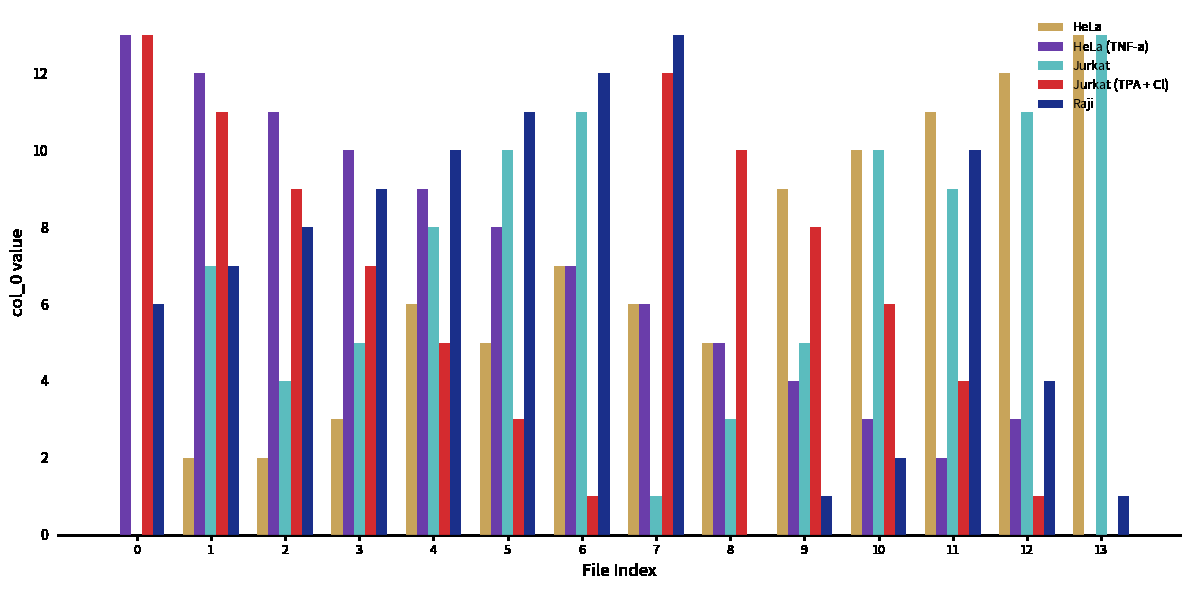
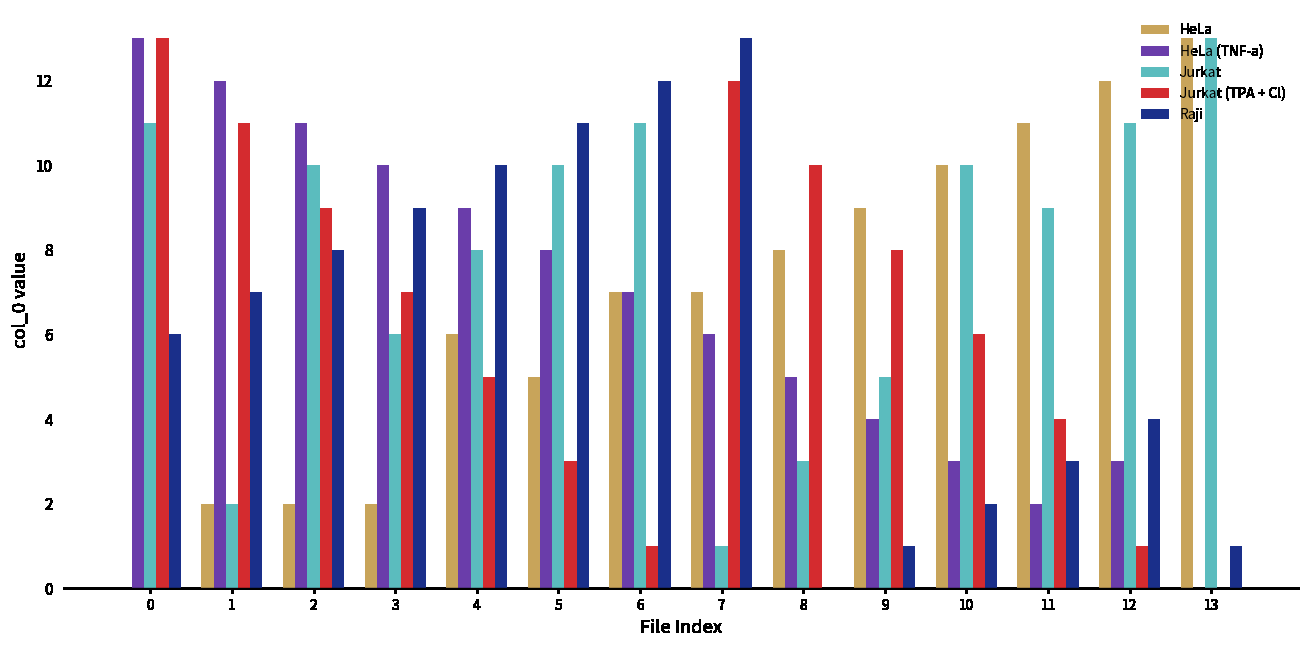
  {
    "HeLa": {
      "0": 0,
      "1": 2,
      "2": 2,
-     "3": 3,
+     "3": 2,
      "4": 6,
      "5": 5,
      "6": 7,
-     "7": 6,
-     "8": 5,
+     "7": 7,
+     "8": 8,
      "9": 9,
      "10": 10,
      "11": 11,
      "12": 12,
      "13": 13
    },
    "HeLa (TNF-a)": {
      "0": 13,
      "1": 12,
      "2": 11,
      "3": 10,
      "4": 9,
      "5": 8,
      "6": 7,
      "7": 6,
      "8": 5,
      "9": 4,
      "10": 3,
      "11": 2,
      "12": 3,
      "13": 0
    },
    "Jurkat": {
-     "0": 0,
-     "1": 7,
-     "2": 4,
-     "3": 5,
+     "0": 11,
+     "1": 2,
+     "2": 10,
+     "3": 6,
      "4": 8,
      "5": 10,
      "6": 11,
      "7": 1,
      "8": 3,
      "9": 5,
      "10": 10,
      "11": 9,
      "12": 11,
      "13": 13
    },
    "Jurkat (TPA + Cl)": {
      "0": 13,
      "1": 11,
      "2": 9,
      "3": 7,
      "4": 5,
      "5": 3,
      "6": 1,
      "7": 12,
      "8": 10,
      "9": 8,
      "10": 6,
      "11": 4,
      "12": 1,
      "13": 0
    },
    "Raji": {
      "0": 6,
      "1": 7,
      "2": 8,
      "3": 9,
      "4": 10,
      "5": 11,
      "6": 12,
      "7": 13,
      "8": 0,
      "9": 1,
      "10": 2,
-     "11": 10,
+     "11": 3,
      "12": 4,
      "13": 1
    }
  }
